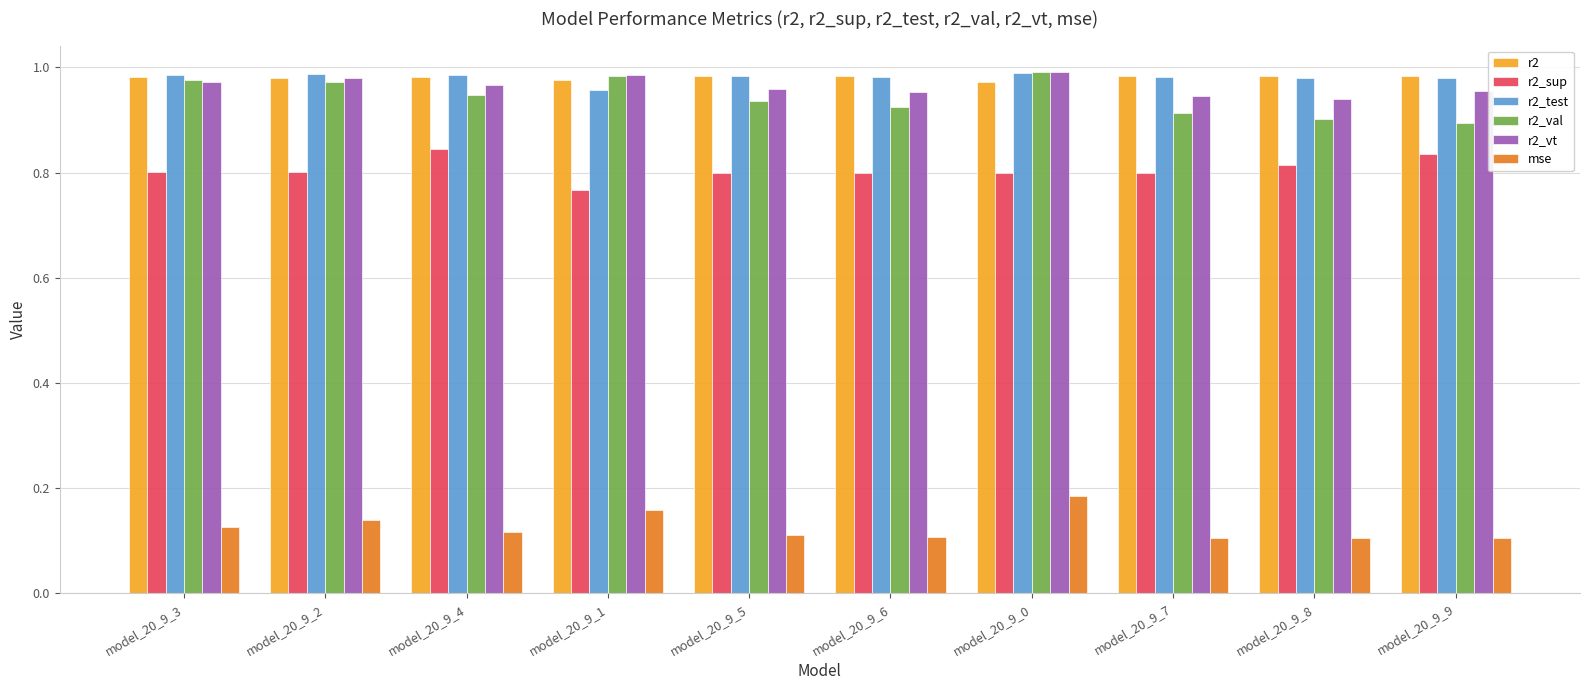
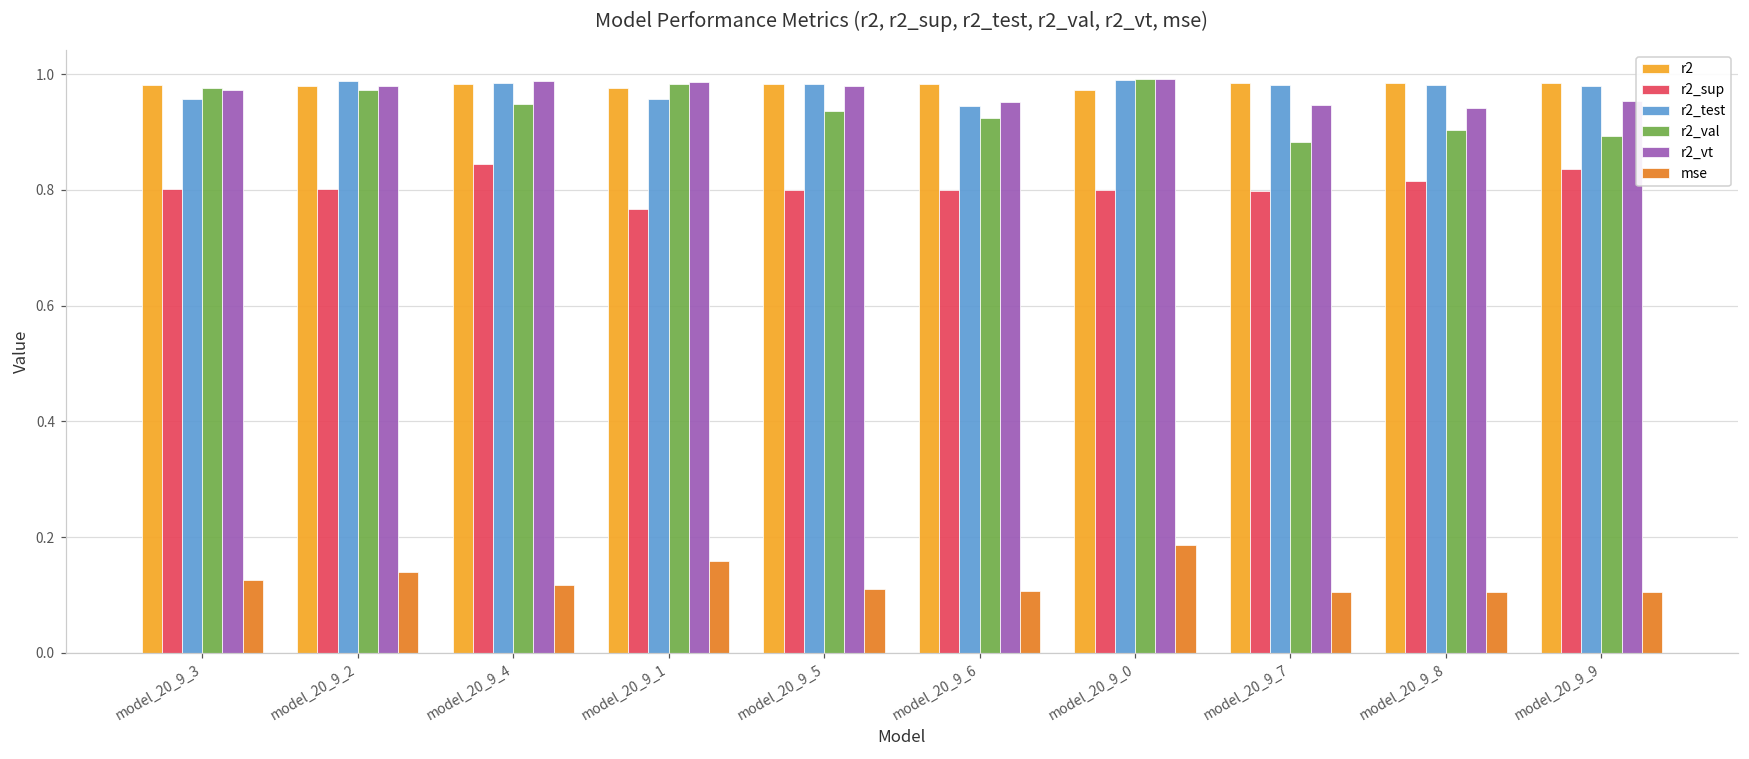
  {
    "r2_sup": {
      "model_20_9_3": 0.80,
      "model_20_9_2": 0.80,
      "model_20_9_4": 0.84,
      "model_20_9_1": 0.77,
      "model_20_9_5": 0.80,
      "model_20_9_6": 0.80,
      "model_20_9_0": 0.80,
      "model_20_9_7": 0.80,
      "model_20_9_8": 0.81,
      "model_20_9_9": 0.84
    },
    "r2_test": {
-     "model_20_9_3": 0.99,
+     "model_20_9_3": 0.96,
      "model_20_9_2": 0.99,
      "model_20_9_4": 0.99,
      "model_20_9_1": 0.96,
      "model_20_9_5": 0.98,
-     "model_20_9_6": 0.98,
+     "model_20_9_6": 0.94,
      "model_20_9_0": 0.99,
      "model_20_9_7": 0.98,
      "model_20_9_8": 0.98,
      "model_20_9_9": 0.98
    },
    "r2_val": {
      "model_20_9_3": 0.98,
      "model_20_9_2": 0.97,
      "model_20_9_4": 0.95,
      "model_20_9_1": 0.98,
      "model_20_9_5": 0.94,
      "model_20_9_6": 0.92,
      "model_20_9_0": 0.99,
-     "model_20_9_7": 0.91,
+     "model_20_9_7": 0.88,
      "model_20_9_8": 0.90,
      "model_20_9_9": 0.89
    },
    "r2_vt": {
      "model_20_9_3": 0.97,
      "model_20_9_2": 0.98,
-     "model_20_9_4": 0.97,
+     "model_20_9_4": 0.99,
      "model_20_9_1": 0.99,
-     "model_20_9_5": 0.96,
+     "model_20_9_5": 0.98,
      "model_20_9_6": 0.95,
      "model_20_9_0": 0.99,
      "model_20_9_7": 0.95,
      "model_20_9_8": 0.94,
      "model_20_9_9": 0.95
    }
  }
